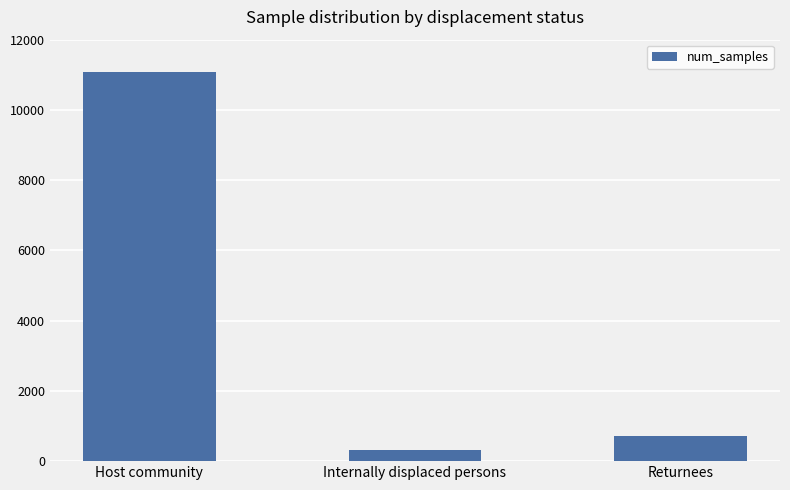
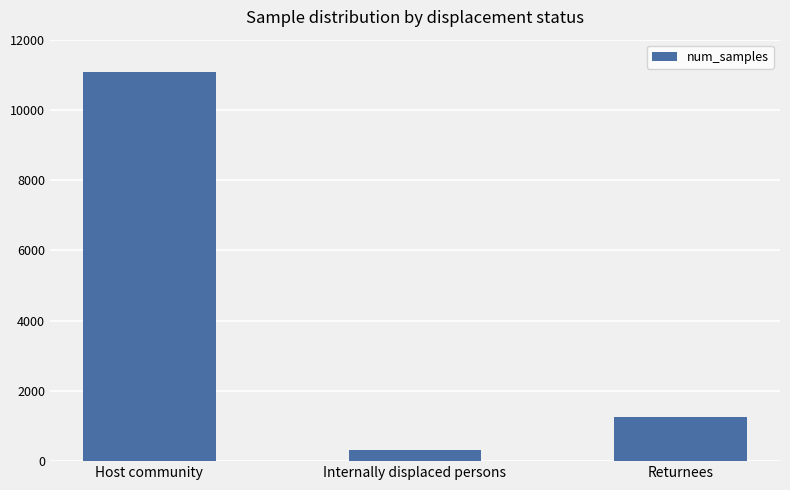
  {
    "Host community": 11100,
    "Internally displaced persons": 300,
-   "Returnees": 700
+   "Returnees": 1300
  }
